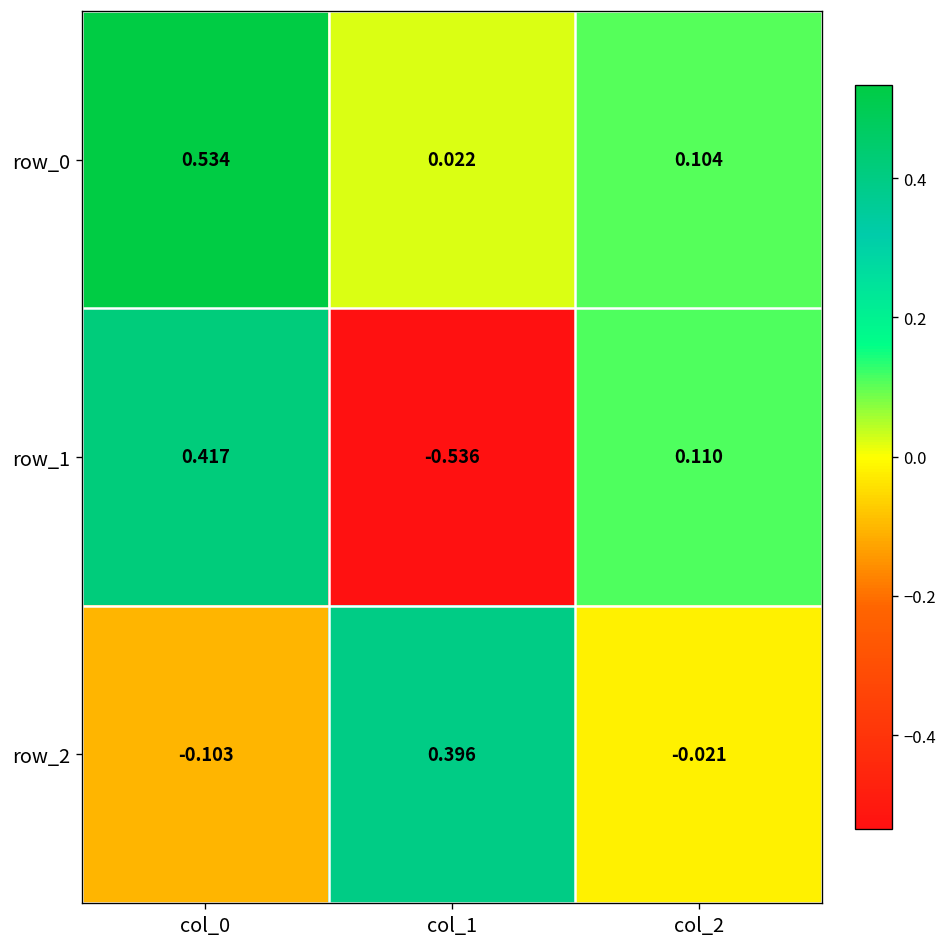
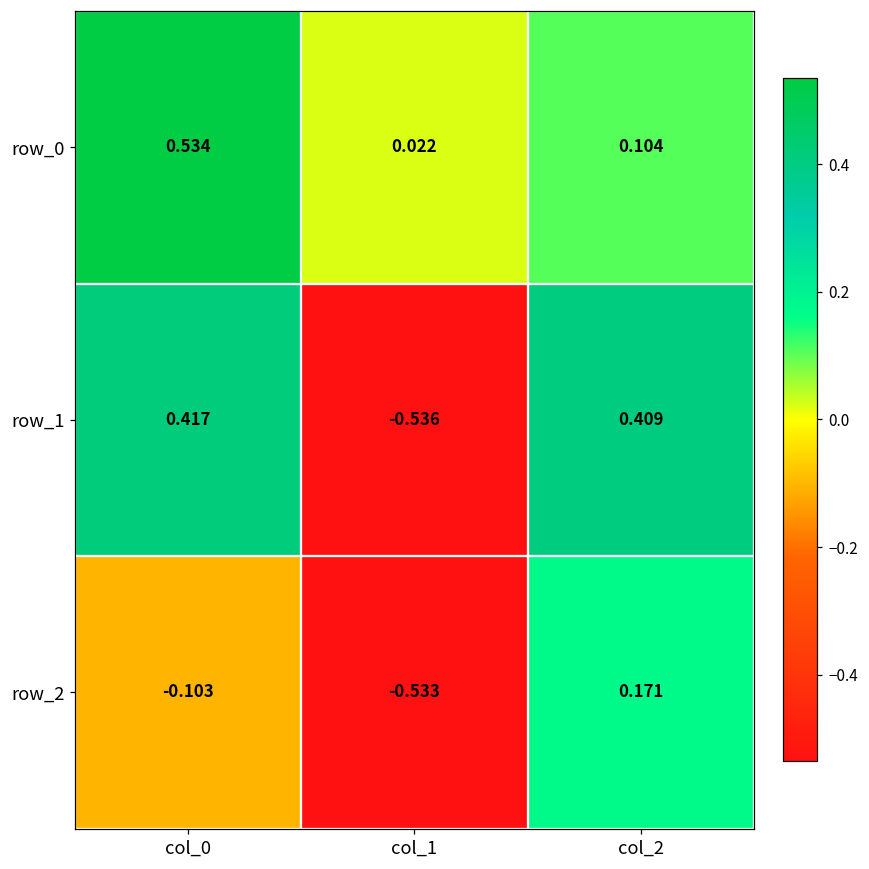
  {
    "row_0": {
      "col_0": 0.534,
      "col_1": 0.022,
      "col_2": 0.104
    },
    "row_1": {
      "col_0": 0.417,
      "col_1": -0.536,
-     "col_2": 0.110
+     "col_2": 0.409
    },
    "row_2": {
      "col_0": -0.103,
-     "col_1": 0.396,
-     "col_2": -0.021
+     "col_1": -0.533,
+     "col_2": 0.171
    }
  }
